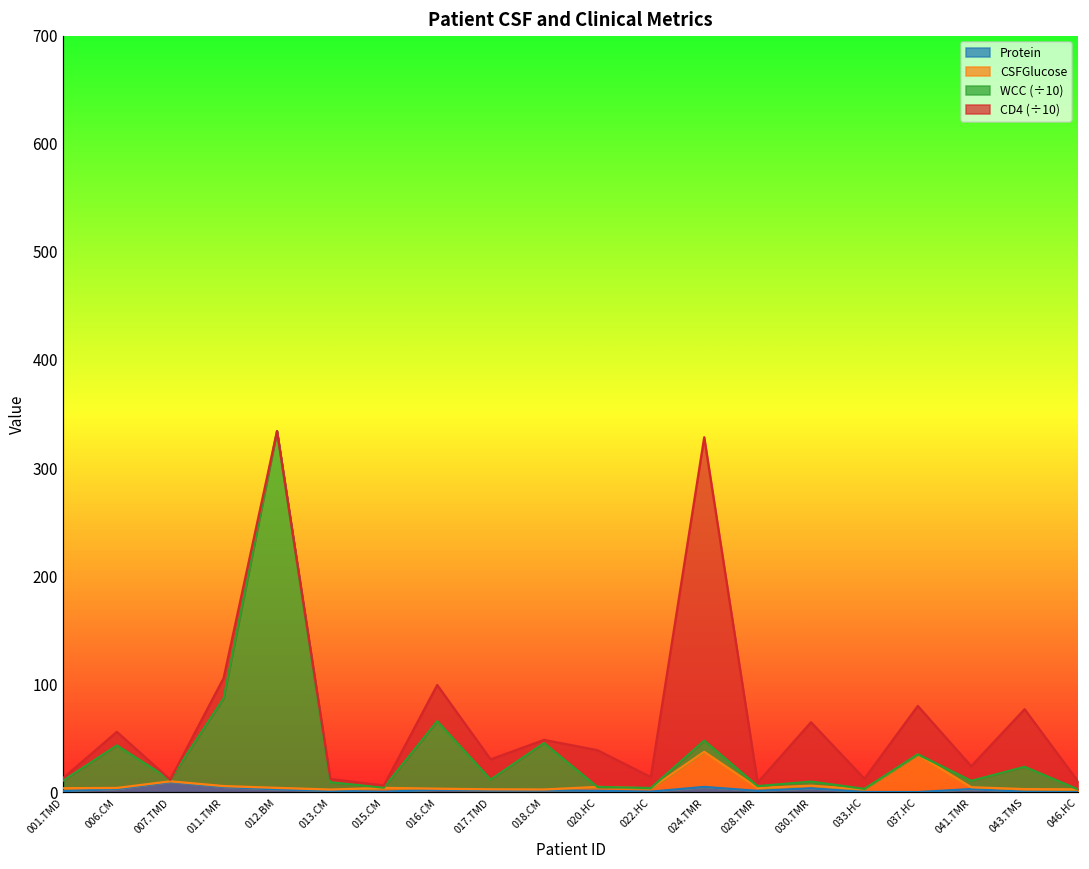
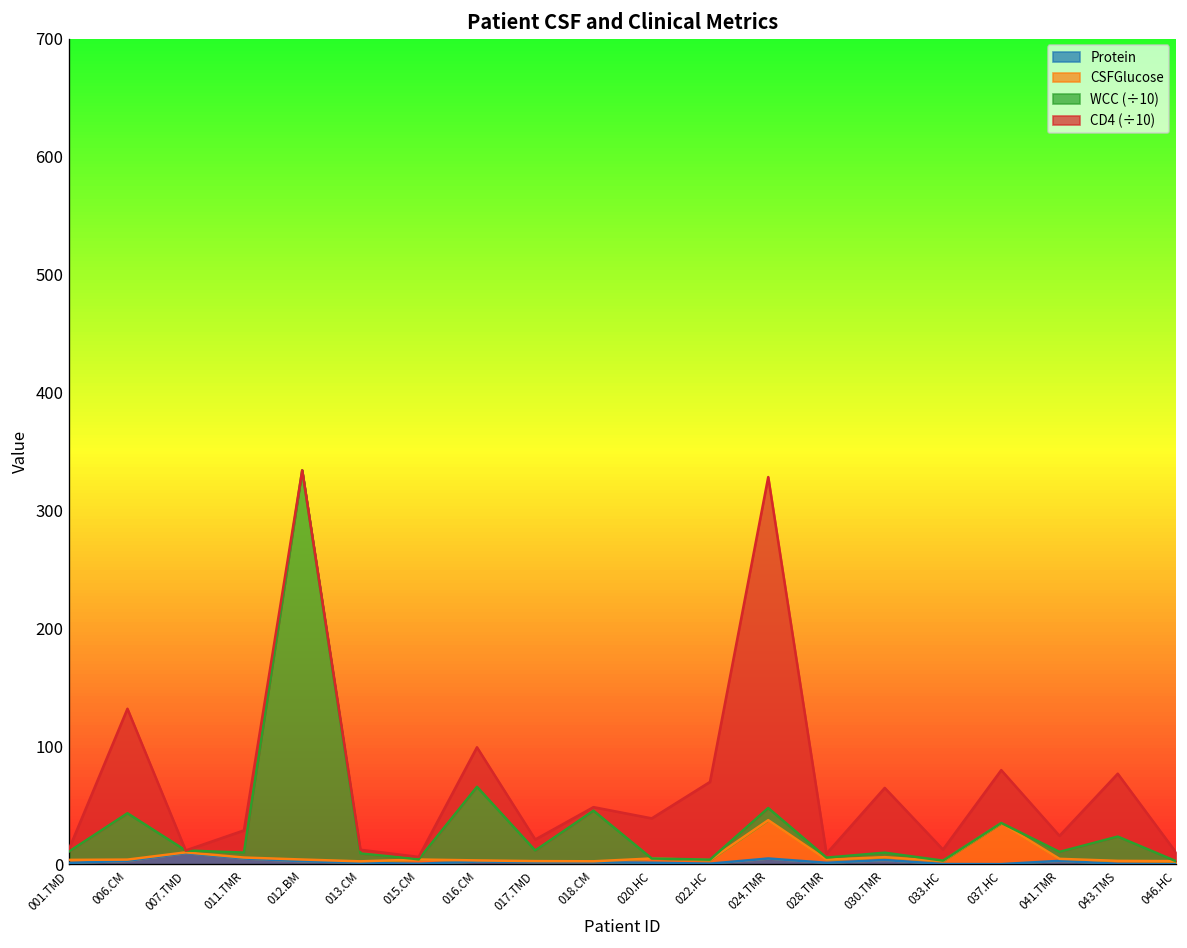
  {
    "Protein": {
      "015.CM": 0,
      "020.HC": 0,
      "022.HC": 0,
      "024.TMR": 10,
      "028.TMR": 0,
      "037.HC": 0,
      "046.HC": 0
    },
    "CSFGlucose": {
      "024.TMR": 30
    },
    "WCC (÷10)": {
      "006.CM": 40,
-     "011.TMR": 80,
+     "011.TMR": 0,
      "013.CM": 10,
      "016.CM": 60,
      "017.TMD": 10,
      "018.CM": 40,
      "024.TMR": 10,
      "030.TMR": 0,
      "041.TMR": 10,
      "043.TMS": 20
    },
    "CD4 (÷10)": {
-     "006.CM": 10,
+     "006.CM": 90,
      "011.TMR": 20,
      "013.CM": 0,
      "016.CM": 30,
-     "017.TMD": 20,
+     "017.TMD": 10,
      "018.CM": 0,
      "020.HC": 30,
-     "022.HC": 10,
+     "022.HC": 70,
      "024.TMR": 280,
      "028.TMR": 0,
      "030.TMR": 50,
      "033.HC": 10,
      "037.HC": 40,
      "041.TMR": 10,
      "043.TMS": 50,
      "046.HC": 10
    }
  }
